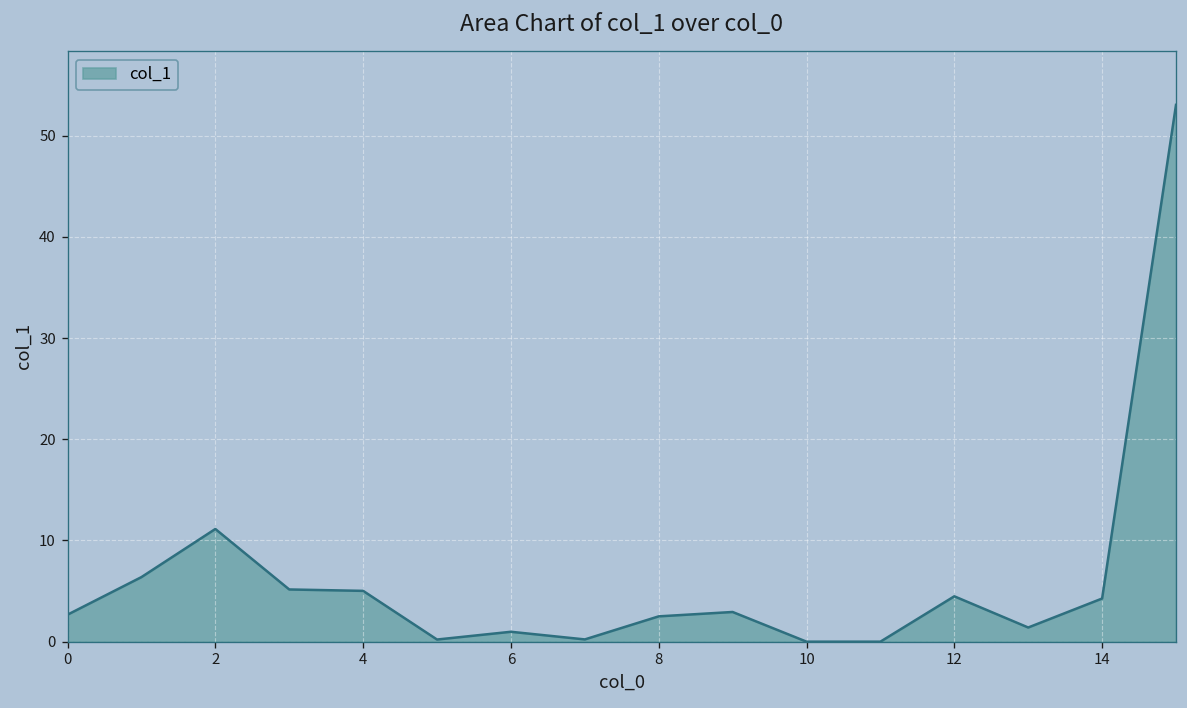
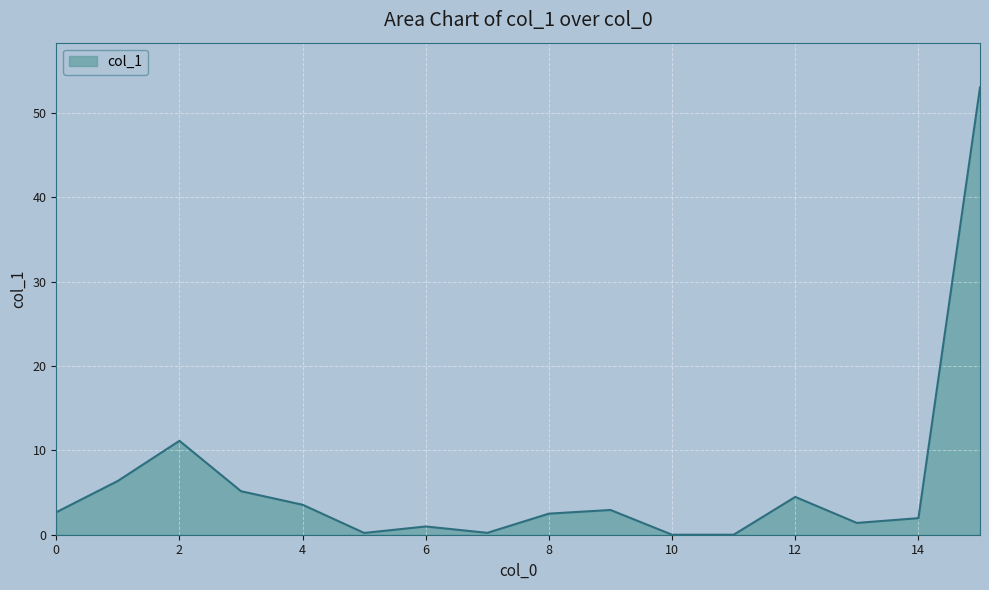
  {
    "0": 3,
    "2": 11,
-   "4": 5,
+   "4": 4,
    "6": 1,
    "8": 3,
    "10": 0,
    "12": 4,
-   "14": 4
+   "14": 2
  }
